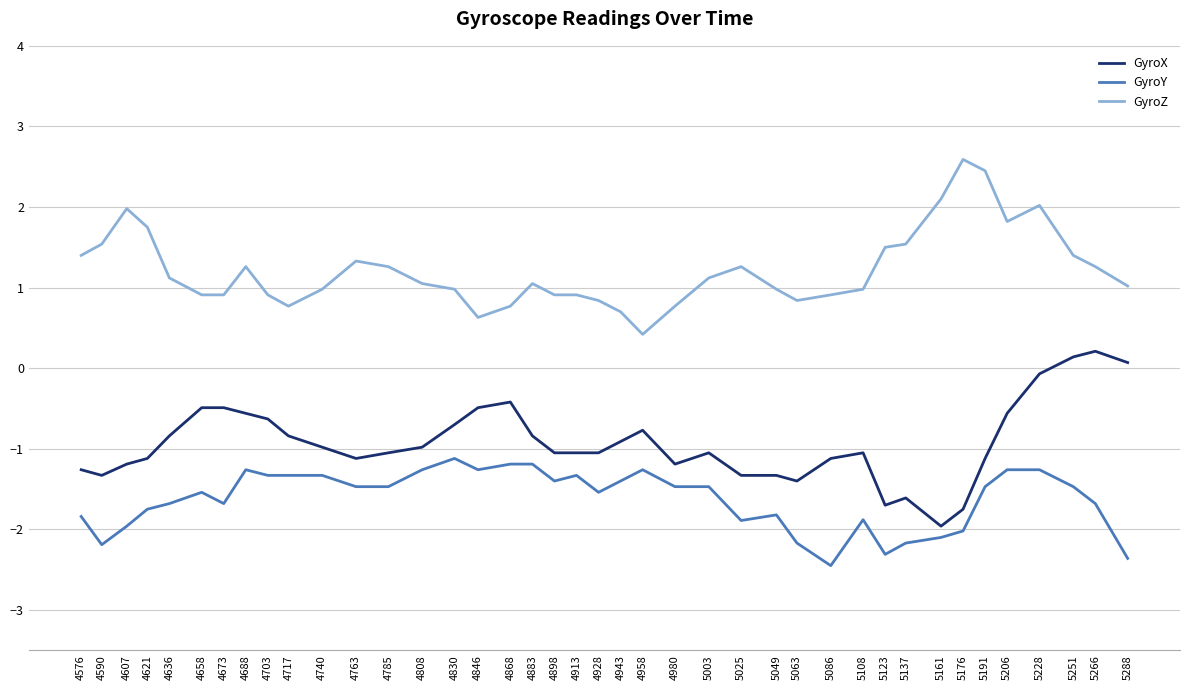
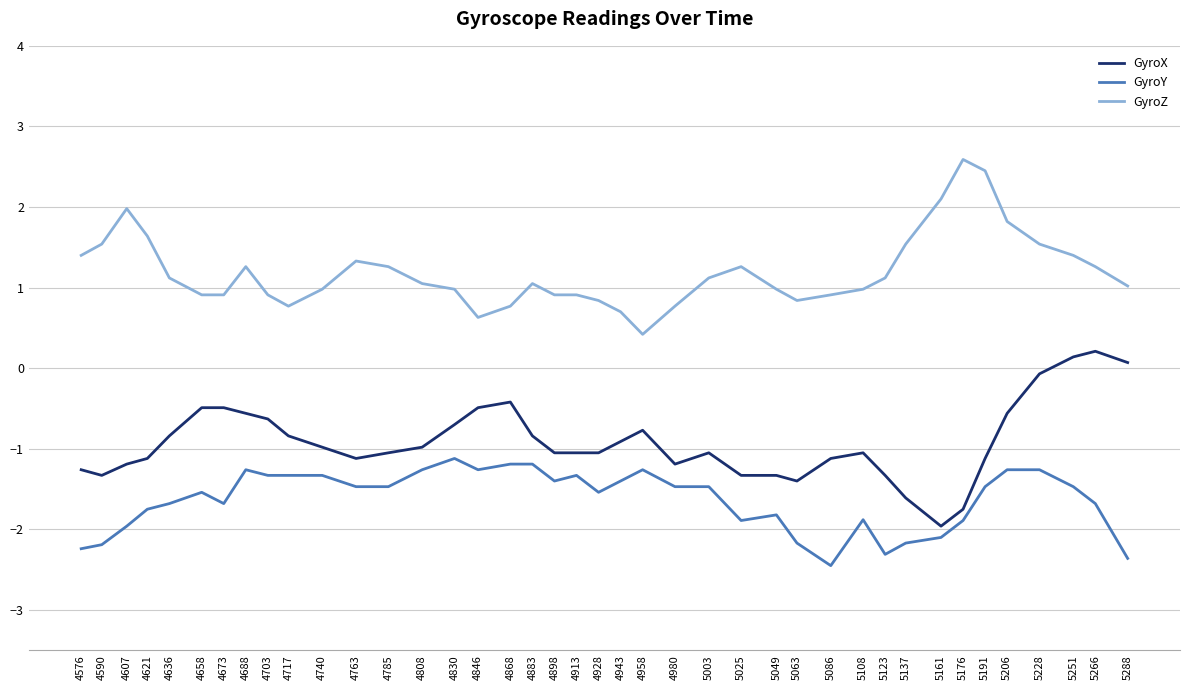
  {
    "GyroX": {
      "4576": -1.3,
      "4590": -1.3,
      "4607": -1.2,
      "4621": -1.1,
      "4636": -0.8,
      "4658": -0.5,
      "4673": -0.5,
      "4688": -0.6,
      "4703": -0.6,
      "4717": -0.8,
      "4740": -1.0,
      "4763": -1.1,
      "4785": -1.1,
      "4808": -1.0,
      "4830": -0.7,
      "4846": -0.5,
      "4868": -0.4,
      "4883": -0.8,
      "4898": -1.1,
      "4913": -1.1,
      "4928": -1.1,
      "4943": -0.9,
      "4958": -0.8,
      "4980": -1.2,
      "5003": -1.1,
      "5025": -1.3,
      "5049": -1.3,
      "5063": -1.4,
      "5086": -1.1,
      "5108": -1.1,
-     "5123": -1.7,
+     "5123": -1.3,
      "5137": -1.6,
      "5161": -2.0,
      "5176": -1.8,
      "5191": -1.1,
      "5206": -0.6,
      "5228": -0.1,
      "5251": 0.1,
      "5266": 0.2,
      "5288": 0.1
    },
    "GyroY": {
-     "4576": -1.8,
+     "4576": -2.2,
      "4590": -2.2,
      "4607": -2.0,
      "4621": -1.8,
      "4636": -1.7,
      "4658": -1.5,
      "4673": -1.7,
      "4688": -1.3,
      "4703": -1.3,
      "4717": -1.3,
      "4740": -1.3,
      "4763": -1.5,
      "4785": -1.5,
      "4808": -1.3,
      "4830": -1.1,
      "4846": -1.3,
      "4868": -1.2,
      "4883": -1.2,
      "4898": -1.4,
      "4913": -1.3,
      "4928": -1.5,
      "4943": -1.4,
      "4958": -1.3,
      "4980": -1.5,
      "5003": -1.5,
      "5025": -1.9,
      "5049": -1.8,
      "5063": -2.2,
      "5086": -2.5,
      "5108": -1.9,
      "5123": -2.3,
      "5137": -2.2,
      "5161": -2.1,
-     "5176": -2.0,
+     "5176": -1.9,
      "5191": -1.5,
      "5206": -1.3,
      "5228": -1.3,
      "5251": -1.5,
      "5266": -1.7,
      "5288": -2.4
    },
    "GyroZ": {
      "4576": 1.4,
      "4590": 1.5,
      "4607": 2.0,
-     "4621": 1.8,
+     "4621": 1.6,
      "4636": 1.1,
      "4658": 0.9,
      "4673": 0.9,
      "4688": 1.3,
      "4703": 0.9,
      "4717": 0.8,
      "4740": 1.0,
      "4763": 1.3,
      "4785": 1.3,
      "4808": 1.1,
      "4830": 1.0,
      "4846": 0.6,
      "4868": 0.8,
      "4883": 1.1,
      "4898": 0.9,
      "4913": 0.9,
      "4928": 0.8,
      "4943": 0.7,
      "4958": 0.4,
      "4980": 0.8,
      "5003": 1.1,
      "5025": 1.3,
      "5049": 1.0,
      "5063": 0.8,
      "5086": 0.9,
      "5108": 1.0,
-     "5123": 1.5,
+     "5123": 1.1,
      "5137": 1.5,
      "5161": 2.1,
      "5176": 2.6,
      "5191": 2.5,
      "5206": 1.8,
-     "5228": 2.0,
+     "5228": 1.5,
      "5251": 1.4,
      "5266": 1.3,
      "5288": 1.0
    }
  }
